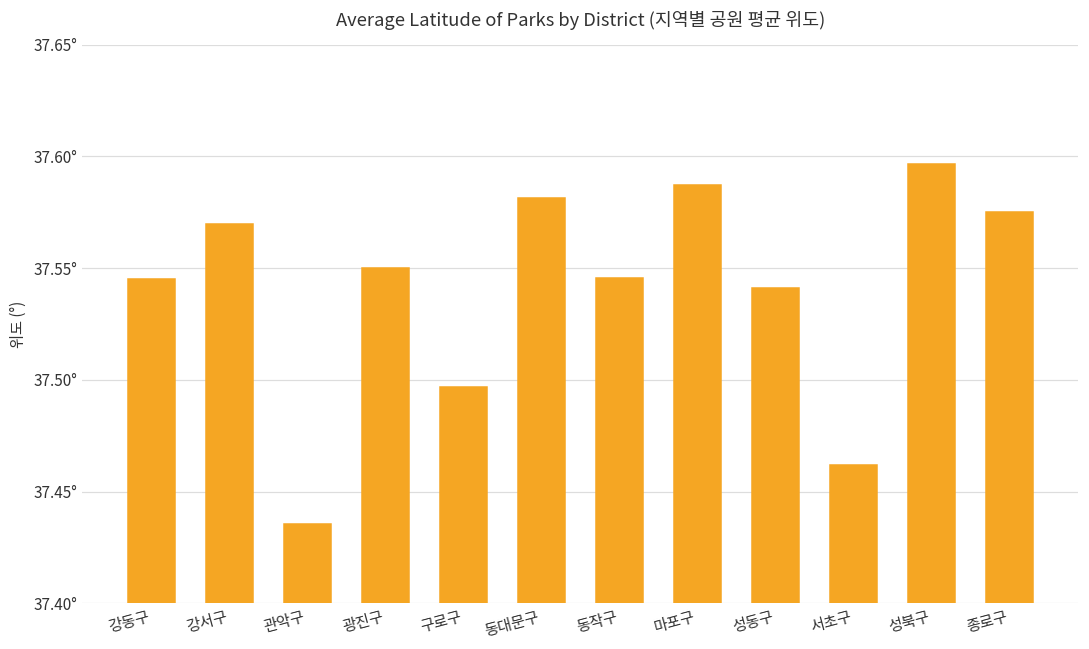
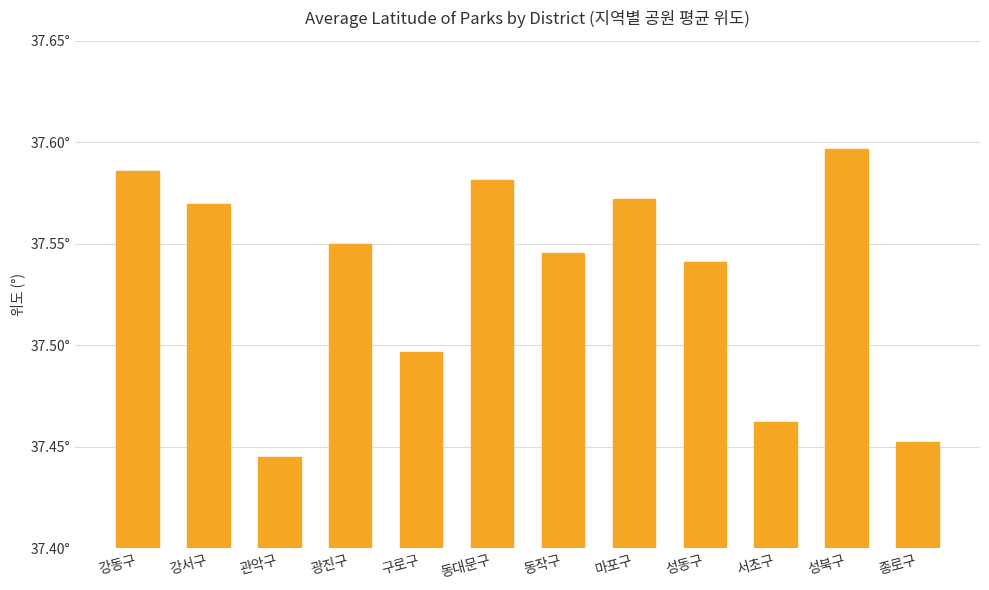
  {
-   "강동구": "37.545°",
+   "강동구": "37.586°",
    "강서구": "37.570°",
-   "관악구": "37.436°",
+   "관악구": "37.445°",
    "광진구": "37.550°",
    "구로구": "37.497°",
    "동대문구": "37.581°",
    "동작구": "37.546°",
-   "마포구": "37.587°",
+   "마포구": "37.572°",
    "성동구": "37.541°",
    "서초구": "37.462°",
    "성북구": "37.597°",
-   "종로구": "37.575°"
+   "종로구": "37.453°"
  }
